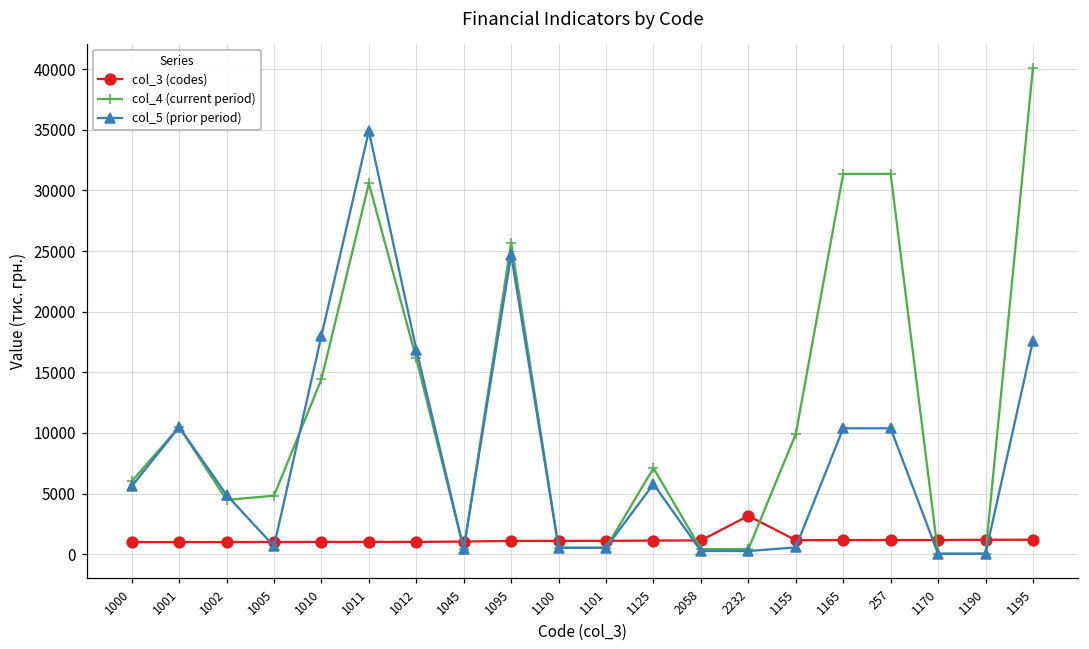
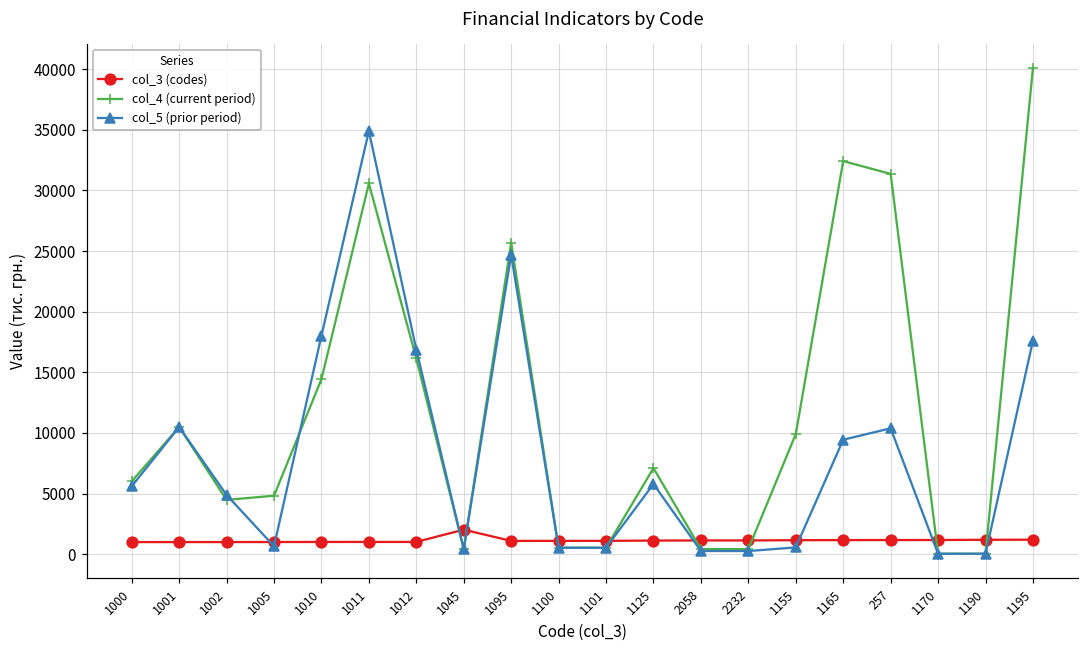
  {
    "col_3 (codes)": {
      "1000": 1000,
      "1001": 1000,
      "1002": 1000,
      "1005": 1000,
      "1010": 1000,
      "1011": 1000,
      "1012": 1000,
-     "1045": 1000,
+     "1045": 2000,
      "1095": 1100,
      "1100": 1100,
      "1101": 1100,
      "1125": 1100,
      "2058": 1100,
-     "2232": 3200,
+     "2232": 1100,
      "1155": 1200,
      "1165": 1200,
      "257": 1200,
      "1170": 1200,
      "1190": 1200,
      "1195": 1200
    },
    "col_4 (current period)": {
      "1000": 6000,
      "1002": 4500,
      "1005": 4800,
      "1010": 14400,
      "1011": 30600,
      "1012": 16100,
      "1095": 25700,
      "1125": 7100,
      "1155": 9900,
-     "1165": 31400,
+     "1165": 32400,
      "257": 31400,
      "1195": 40100
    },
    "col_5 (prior period)": {
      "1000": 5600,
      "1002": 4900,
      "1005": 700,
      "1010": 18000,
      "1011": 34900,
      "1012": 16900,
      "1095": 24700,
      "1125": 5800,
      "1155": 600,
-     "1165": 10400,
+     "1165": 9400,
      "257": 10400,
      "1195": 17600
    }
  }
